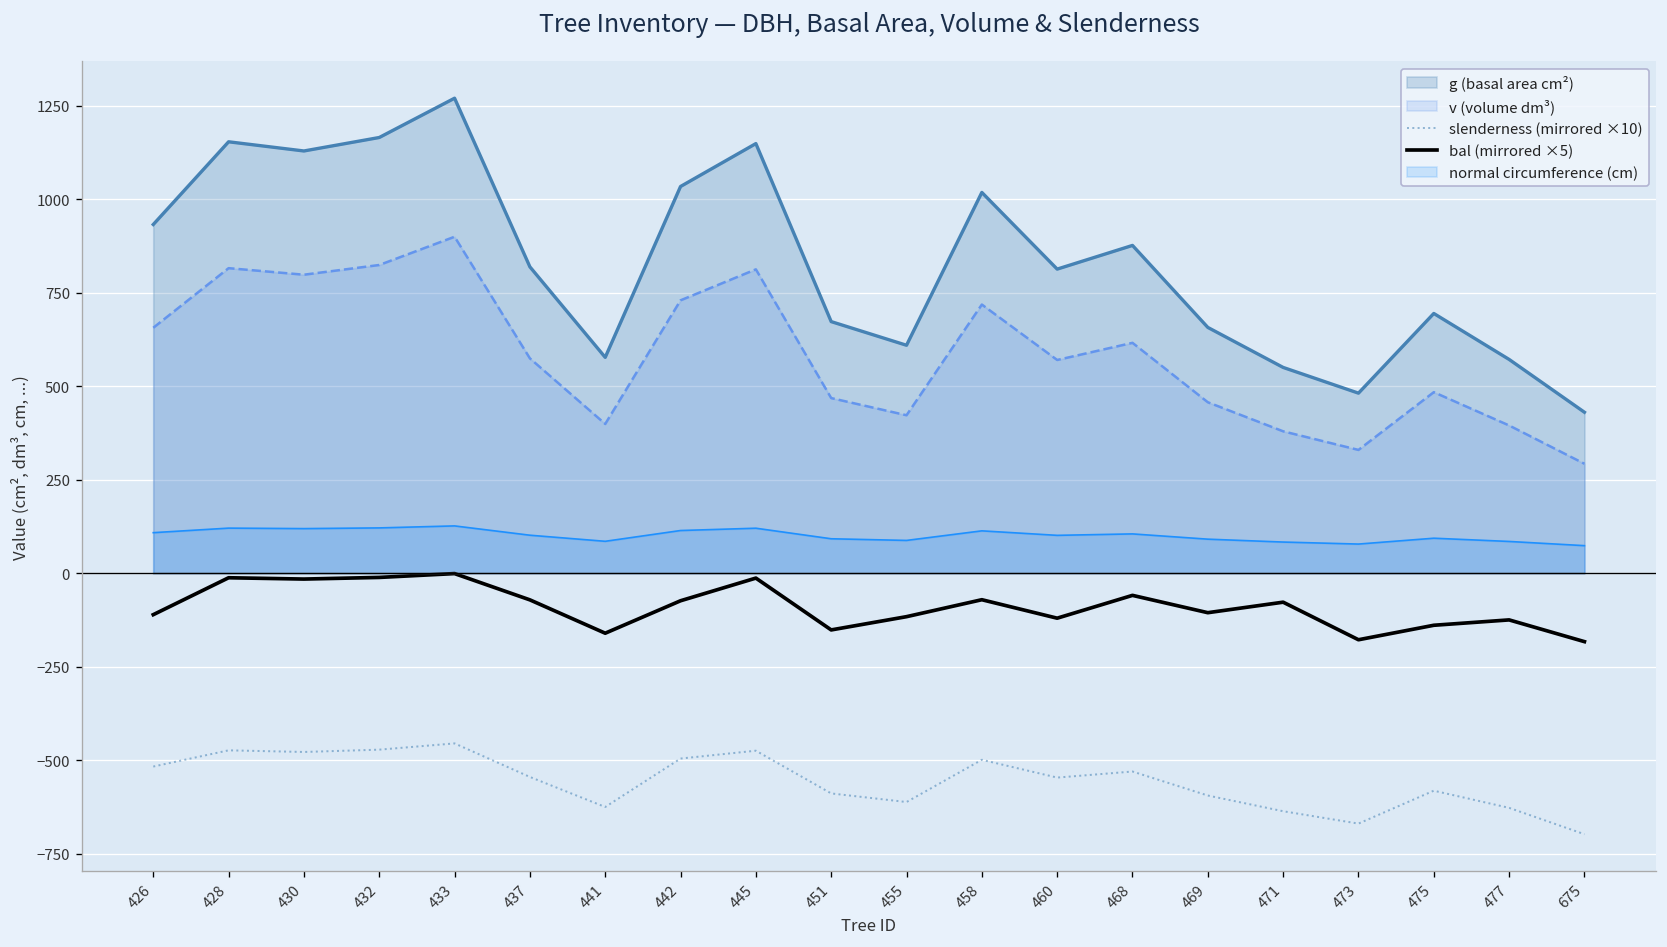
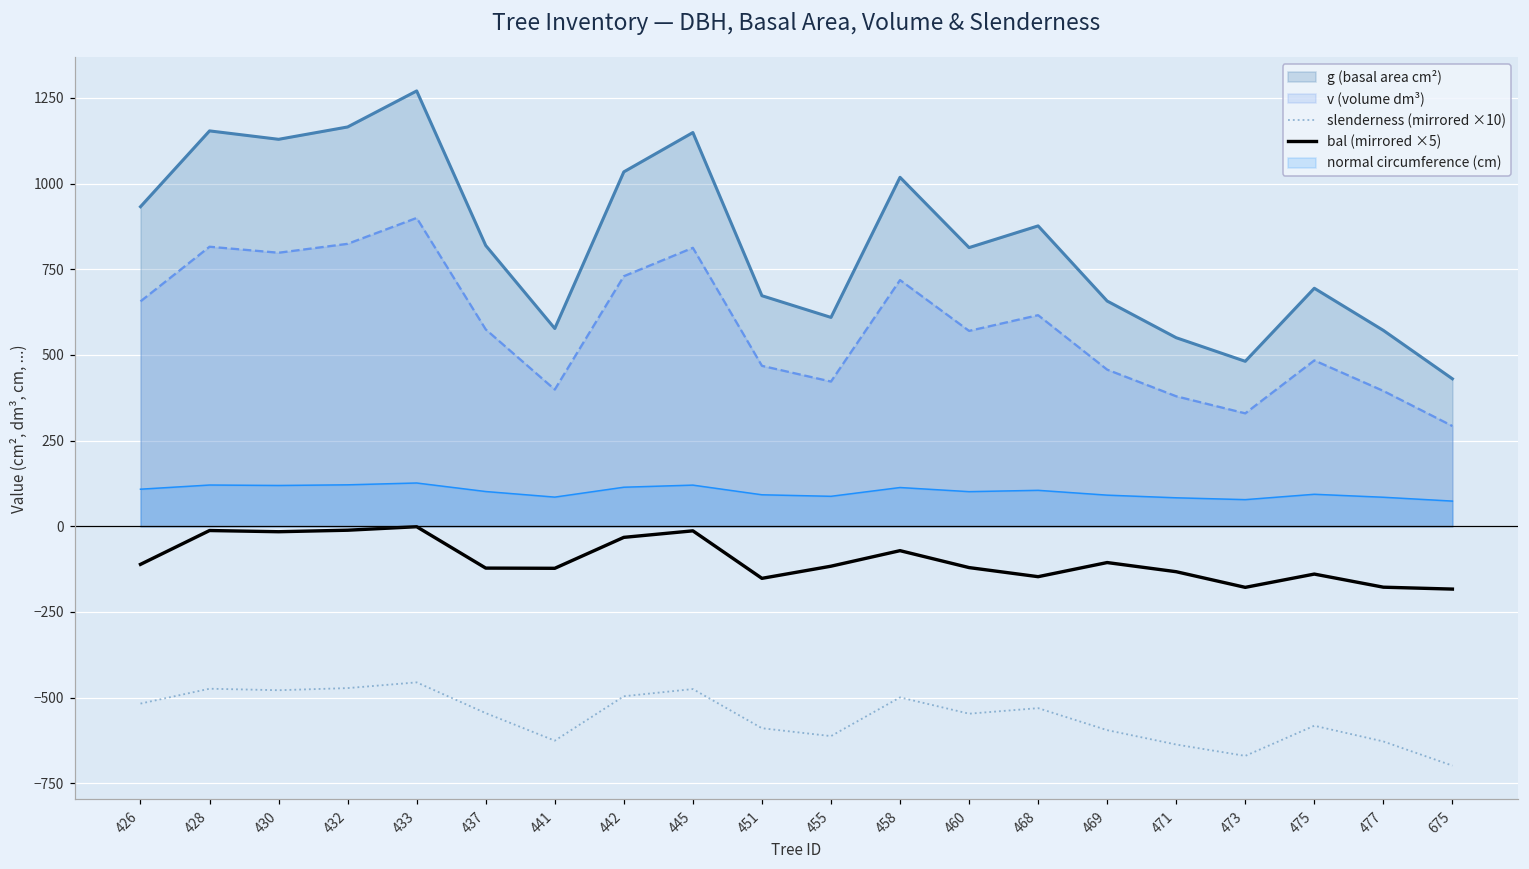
  {
    "bal (mirrored ×5)": {
      "426": -110,
      "428": -10,
      "430": -20,
      "432": -10,
-     "437": -70,
-     "441": -160,
-     "442": -70,
+     "437": -120,
+     "441": -120,
+     "442": -30,
      "445": -10,
      "451": -150,
      "455": -120,
      "458": -70,
      "460": -120,
-     "468": -60,
+     "468": -150,
      "469": -110,
-     "471": -80,
+     "471": -130,
      "473": -180,
      "475": -140,
-     "477": -130,
+     "477": -180,
      "675": -180
    }
  }
